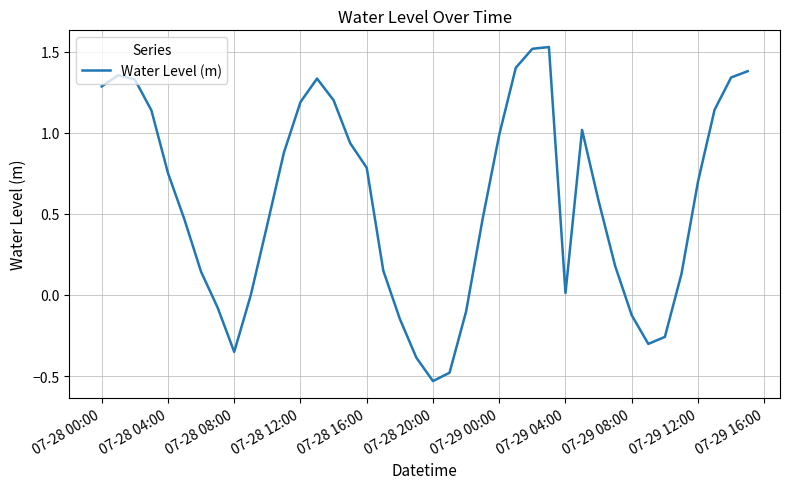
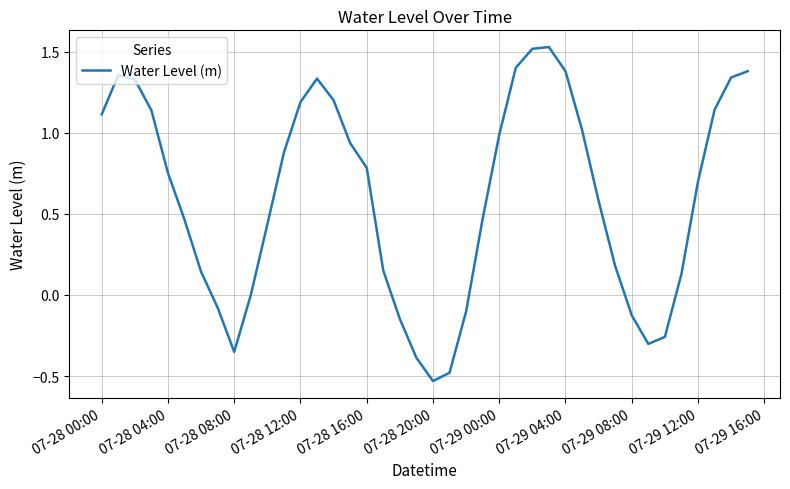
  {
-   "07-28 00:00": 1.29,
+   "07-28 00:00": 1.11,
    "07-28 04:00": 0.75,
    "07-28 08:00": -0.35,
    "07-28 12:00": 1.19,
    "07-28 16:00": 0.78,
    "07-28 20:00": -0.53,
    "07-29 00:00": 0.99,
-   "07-29 04:00": 0.01,
+   "07-29 04:00": 1.38,
    "07-29 08:00": -0.13,
    "07-29 12:00": 0.70
  }
